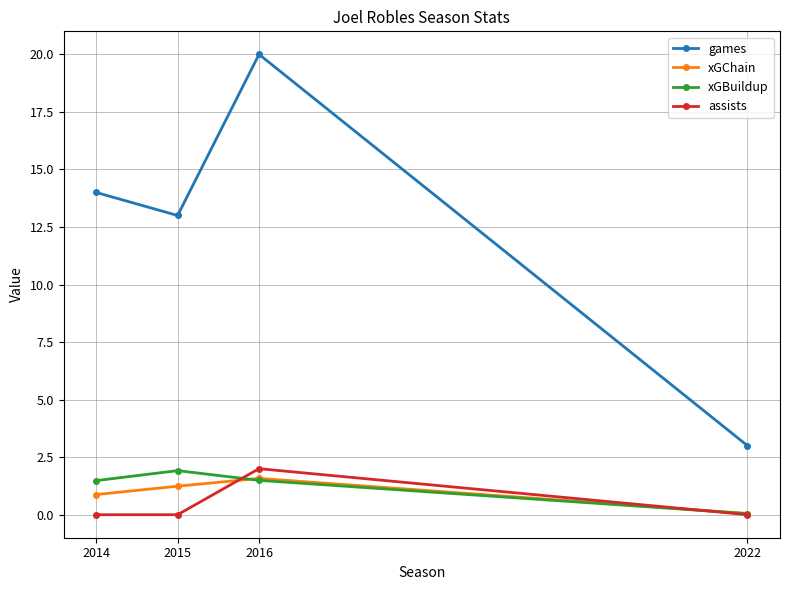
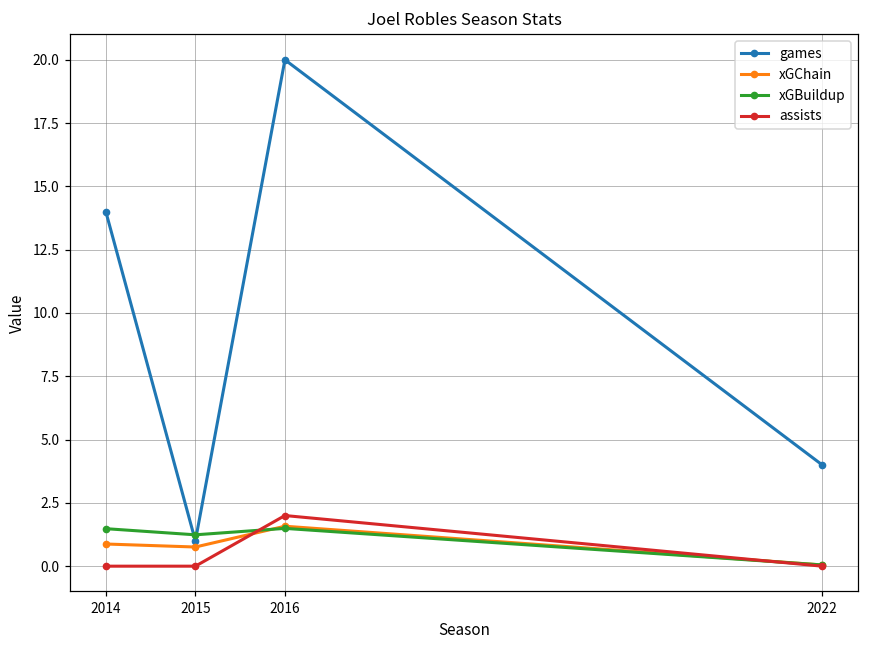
  {
    "games": {
      "2014": 14,
-     "2015": 13,
+     "2015": 1,
      "2016": 20,
-     "2022": 3
+     "2022": 4
    },
    "xGChain": {
      "2014": 0.9,
-     "2015": 1.2
+     "2015": 0.8
    },
    "xGBuildup": {
      "2014": 1.5,
-     "2015": 1.9
+     "2015": 1.2
    },
    "assists": {
      "2014": 0.0,
      "2015": 0.0,
      "2016": 2.0
    }
  }
